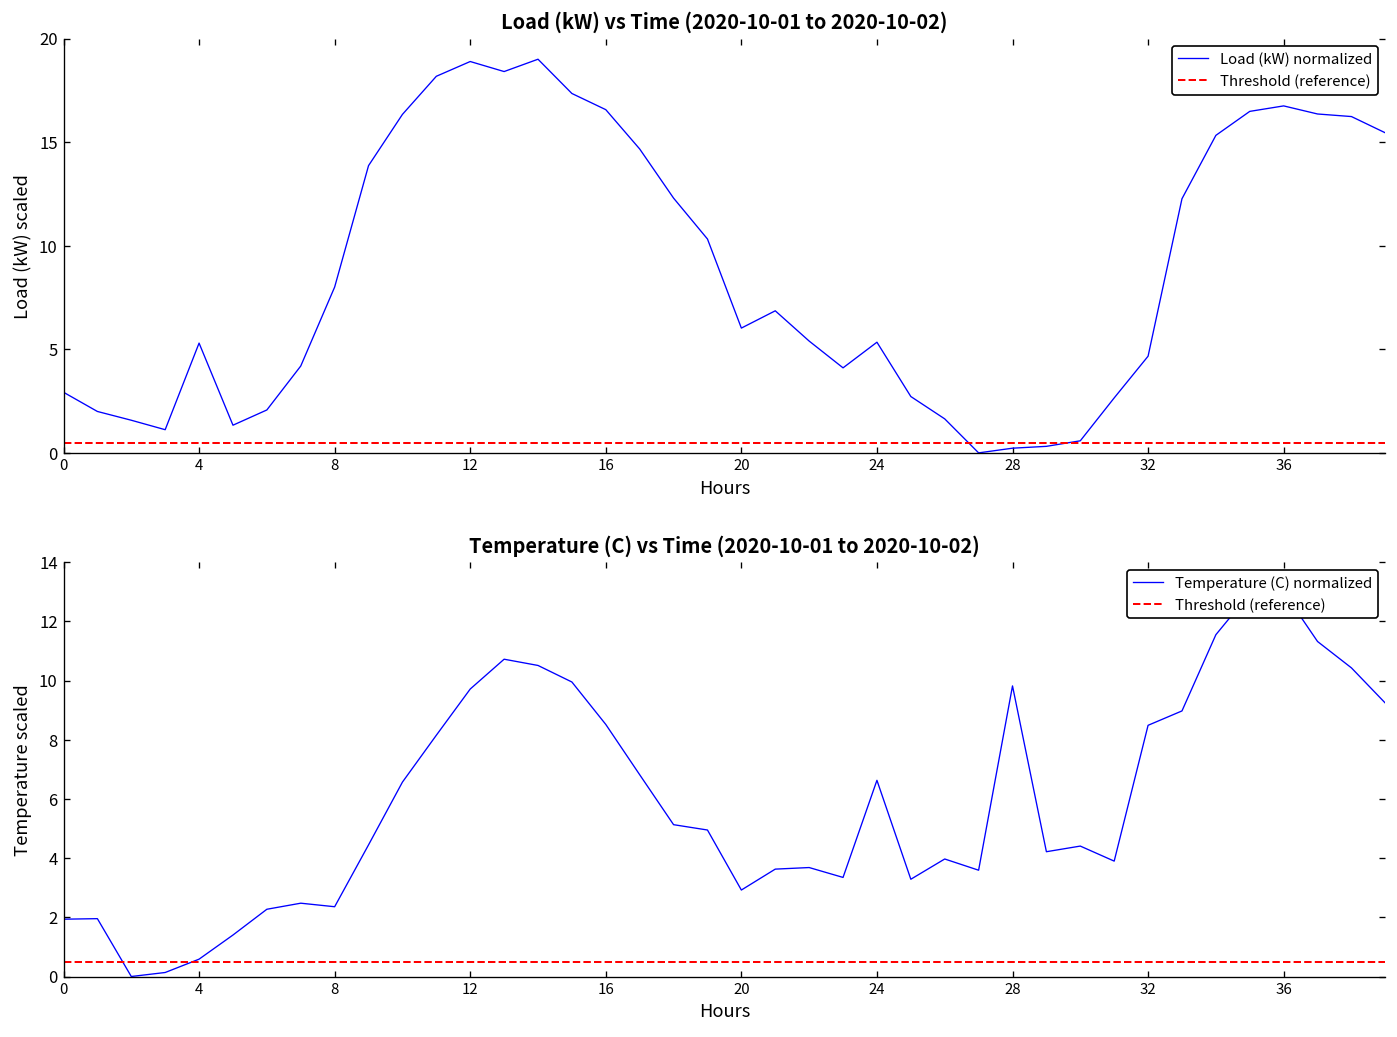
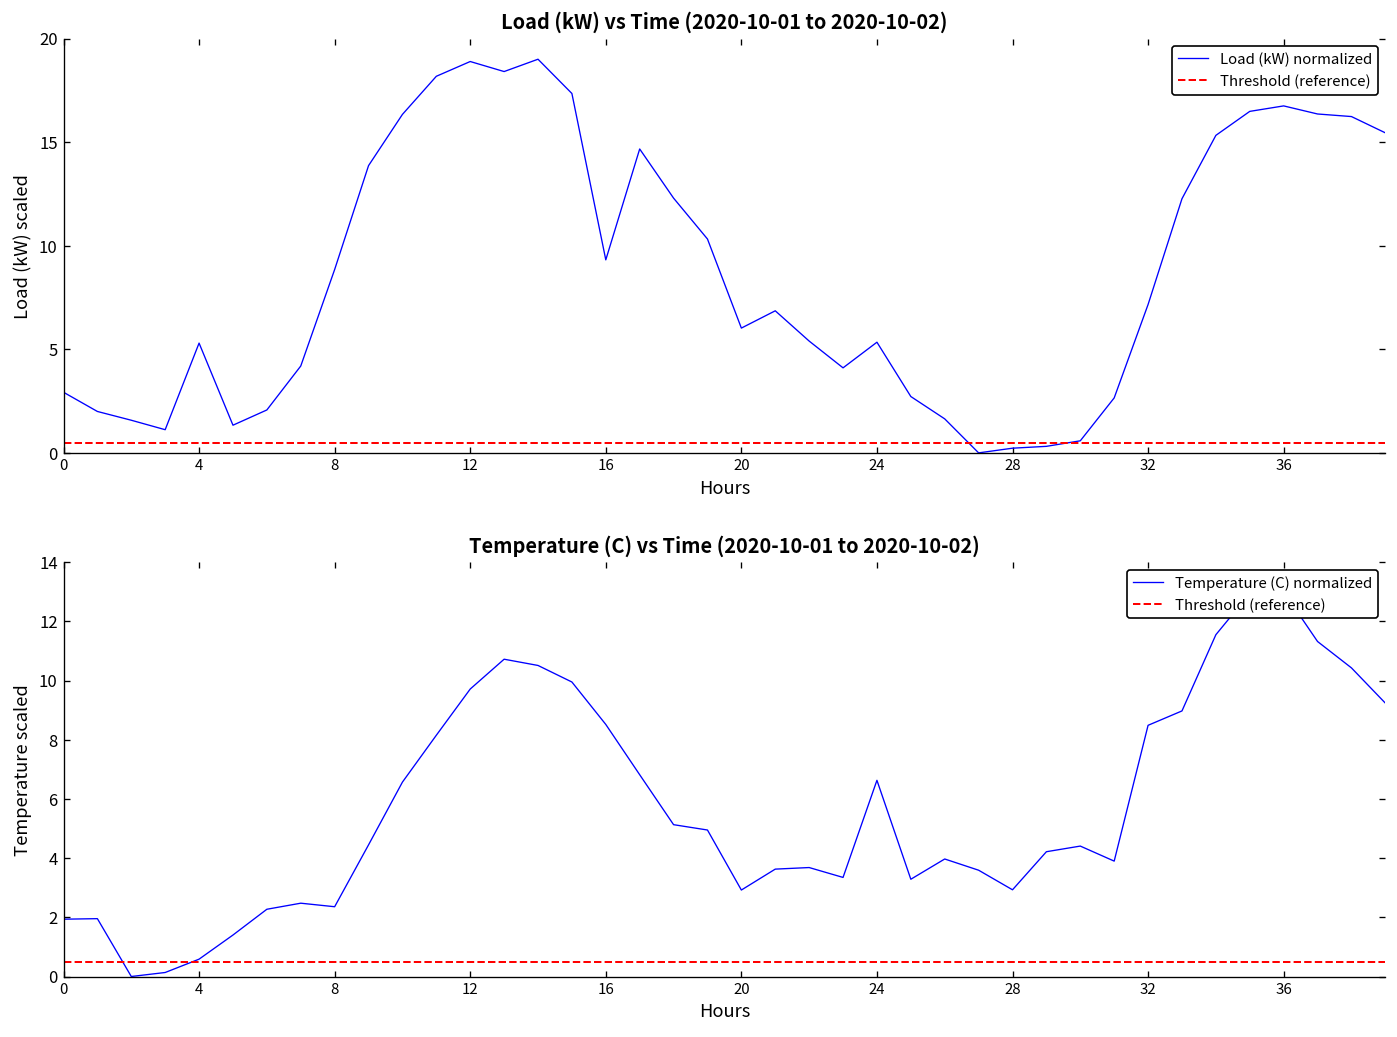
  {
    "Load (kW) vs Time (2020-10-01 to 2020-10-02)": {
      "Load (kW) normalized": {
        "0": 2.9,
        "4": 5.3,
-       "8": 8.0,
+       "8": 8.8,
        "12": 18.9,
-       "16": 16.6,
+       "16": 9.3,
        "20": 6.0,
        "24": 5.3,
        "28": 0.2,
-       "32": 4.7,
+       "32": 7.2,
        "36": 16.7
      },
      "Threshold (reference)": {
        "0": 0.5,
        "4": 0.5,
        "8": 0.5,
        "12": 0.5,
        "16": 0.5,
        "20": 0.5,
        "24": 0.5,
        "28": 0.5,
        "32": 0.5,
        "36": 0.5
      }
    },
    "Temperature (C) vs Time (2020-10-01 to 2020-10-02)": {
      "Temperature (C) normalized": {
        "0": 1.9,
        "8": 2.4,
        "12": 9.7,
        "16": 8.5,
        "20": 2.9,
        "24": 6.6,
-       "28": 9.8,
+       "28": 2.9,
        "32": 8.5
      },
      "Threshold (reference)": {
        "0": 0.5,
        "8": 0.5,
        "12": 0.5,
        "16": 0.5,
        "20": 0.5,
        "24": 0.5,
        "28": 0.5,
        "32": 0.5,
        "36": 0.5
      }
    }
  }
